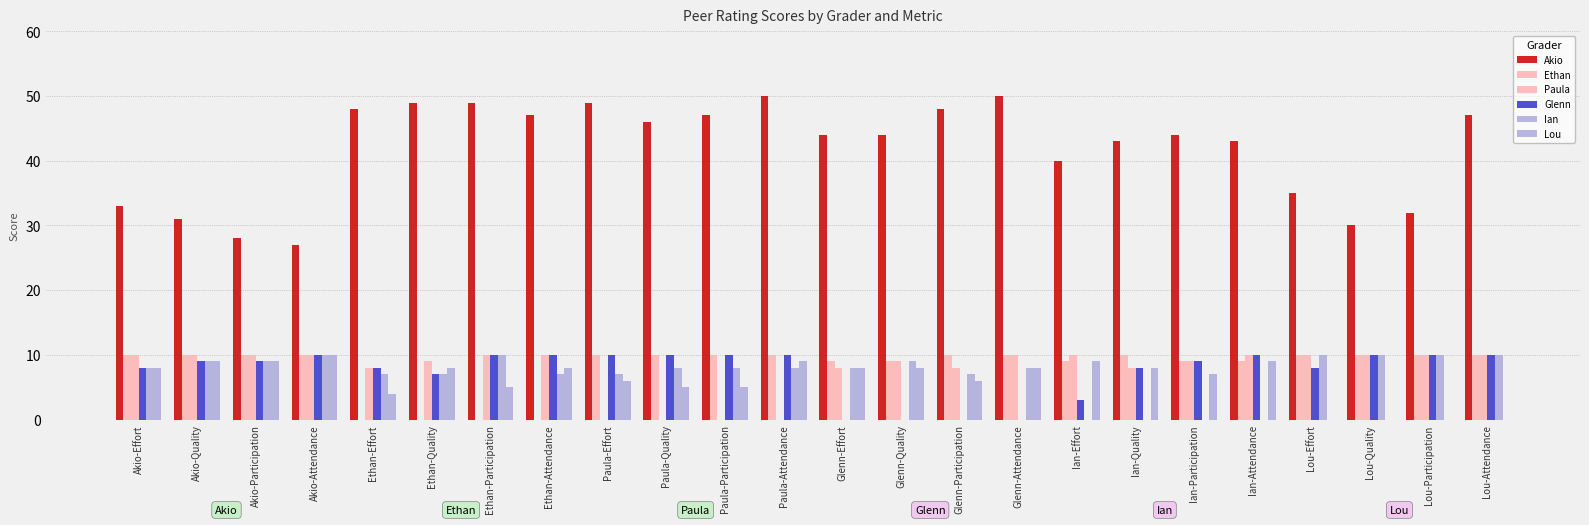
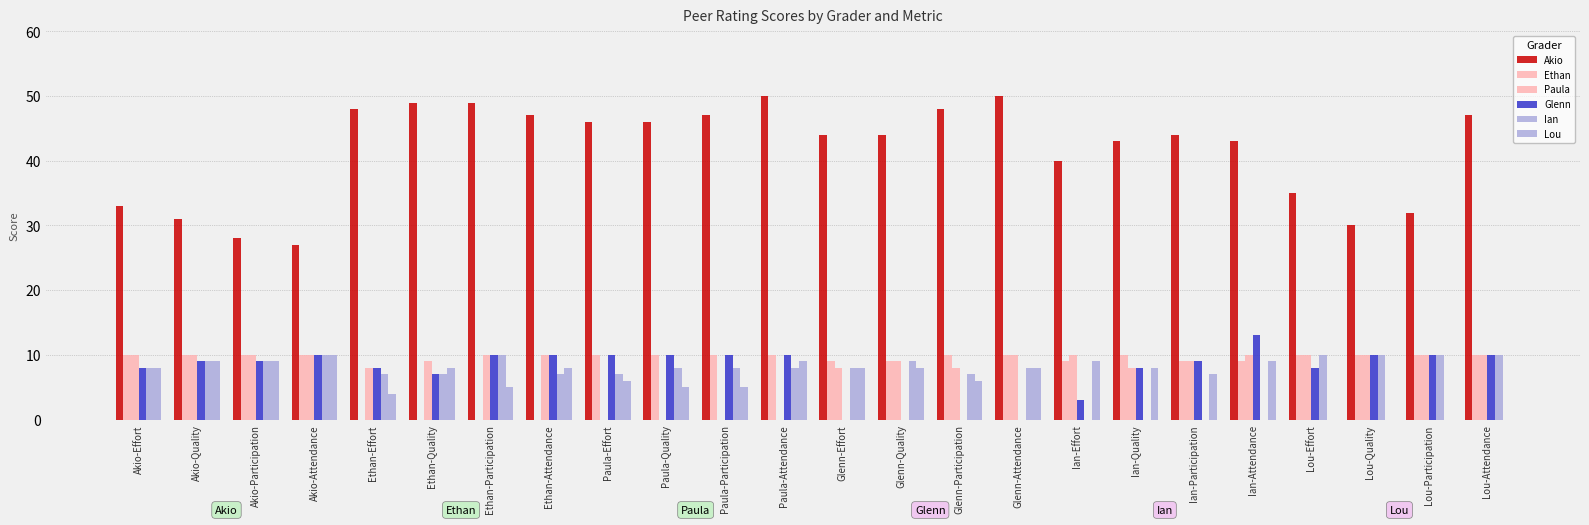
  {
    "Akio": {
      "Akio-Effort": 33,
      "Akio-Quality": 31,
      "Akio-Participation": 28,
      "Akio-Attendance": 27,
      "Ethan-Effort": 48,
      "Ethan-Quality": 49,
      "Ethan-Participation": 49,
      "Ethan-Attendance": 47,
-     "Paula-Effort": 49,
+     "Paula-Effort": 46,
      "Paula-Quality": 46,
      "Paula-Participation": 47,
      "Paula-Attendance": 50,
      "Glenn-Effort": 44,
      "Glenn-Quality": 44,
      "Glenn-Participation": 48,
      "Glenn-Attendance": 50,
      "Ian-Effort": 40,
      "Ian-Quality": 43,
      "Ian-Participation": 44,
      "Ian-Attendance": 43,
      "Lou-Effort": 35,
      "Lou-Quality": 30,
      "Lou-Participation": 32,
      "Lou-Attendance": 47
    },
    "Glenn": {
      "Akio-Effort": 8,
      "Akio-Quality": 9,
      "Akio-Participation": 9,
      "Akio-Attendance": 10,
      "Ethan-Effort": 8,
      "Ethan-Quality": 7,
      "Ethan-Participation": 10,
      "Ethan-Attendance": 10,
      "Paula-Effort": 10,
      "Paula-Quality": 10,
      "Paula-Participation": 10,
      "Paula-Attendance": 10,
      "Glenn-Effort": 0,
      "Glenn-Quality": 0,
      "Glenn-Participation": 0,
      "Glenn-Attendance": 0,
      "Ian-Effort": 3,
      "Ian-Quality": 8,
      "Ian-Participation": 9,
-     "Ian-Attendance": 10,
+     "Ian-Attendance": 13,
      "Lou-Effort": 8,
      "Lou-Quality": 10,
      "Lou-Participation": 10,
      "Lou-Attendance": 10
    }
  }
